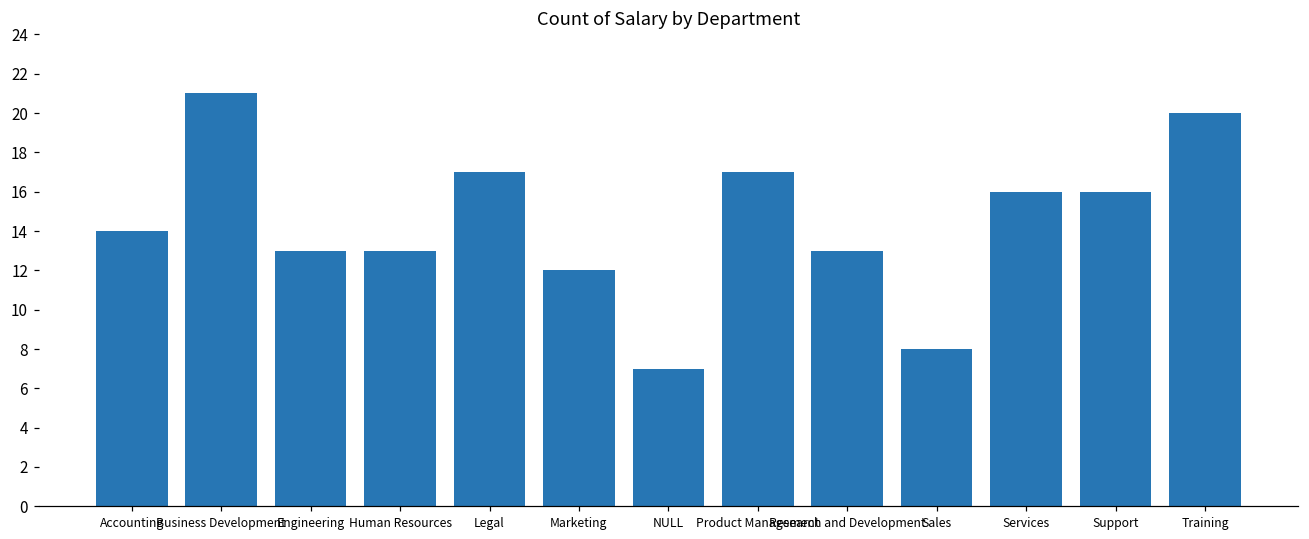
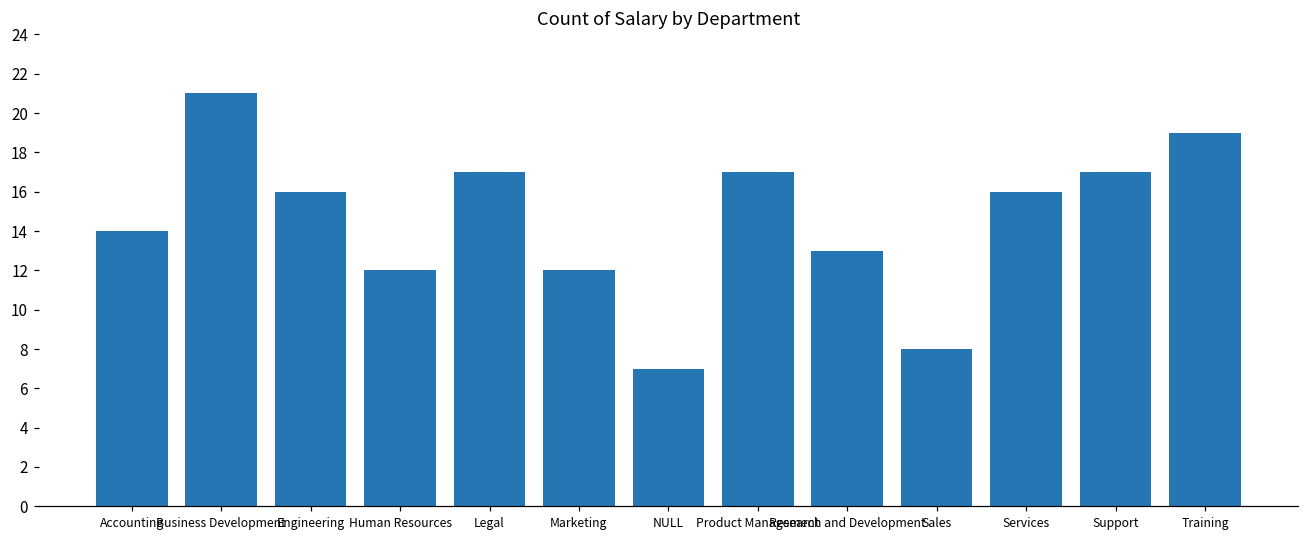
  {
    "Accounting": 14,
    "Business Development": 21,
-   "Engineering": 13,
-   "Human Resources": 13,
+   "Engineering": 16,
+   "Human Resources": 12,
    "Legal": 17,
    "Marketing": 12,
    "NULL": 7,
    "Sales": 8,
    "Services": 16,
-   "Support": 16,
-   "Training": 20
+   "Support": 17,
+   "Training": 19
  }
